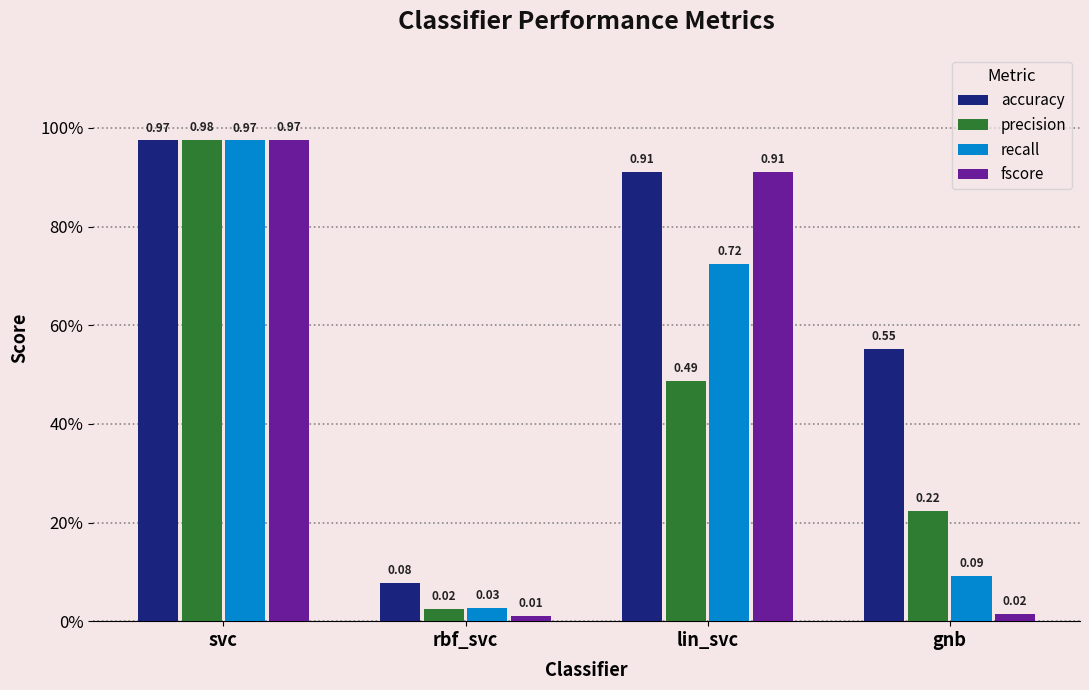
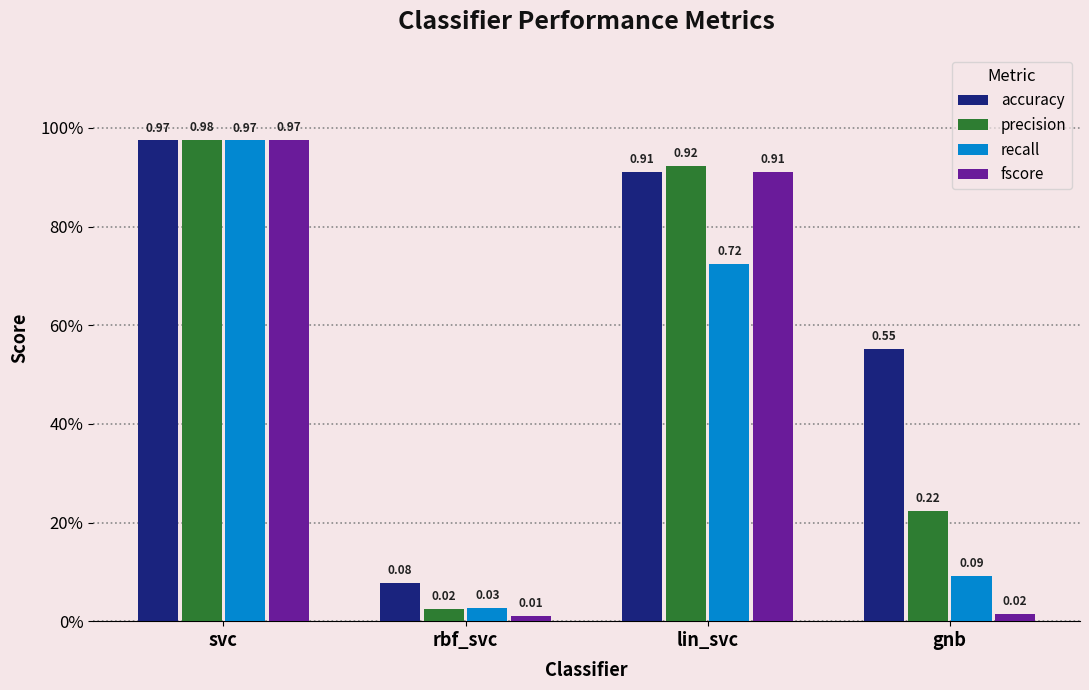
  {
    "accuracy": {
      "svc": 0.97,
      "rbf_svc": 0.08,
      "lin_svc": 0.91,
      "gnb": 0.55
    },
    "precision": {
      "svc": 0.98,
      "rbf_svc": 0.02,
-     "lin_svc": 0.49,
+     "lin_svc": 0.92,
      "gnb": 0.22
    },
    "recall": {
      "svc": 0.97,
      "rbf_svc": 0.03,
      "lin_svc": 0.72,
      "gnb": 0.09
    },
    "fscore": {
      "svc": 0.97,
      "rbf_svc": 0.01,
      "lin_svc": 0.91,
      "gnb": 0.02
    }
  }
